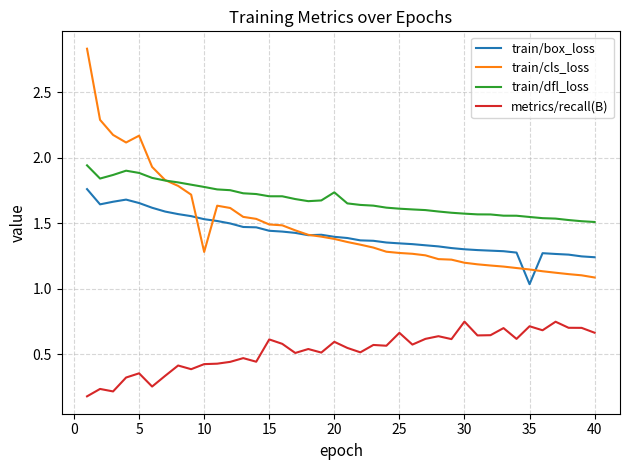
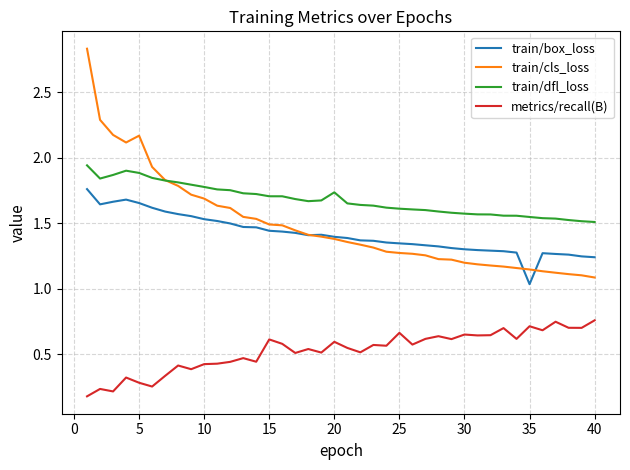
  {
    "train/box_loss": {
      "5": 1.65,
      "10": 1.53,
      "15": 1.44,
      "25": 1.35,
      "30": 1.30,
      "35": 1.03,
      "40": 1.24
    },
    "train/cls_loss": {
      "5": 2.17,
-     "10": 1.28,
+     "10": 1.69,
      "15": 1.49,
      "25": 1.27,
      "30": 1.20,
      "35": 1.15,
      "40": 1.09
    },
    "train/dfl_loss": {
      "5": 1.88,
      "10": 1.78,
      "15": 1.71,
      "20": 1.74,
      "25": 1.61,
      "30": 1.57,
      "35": 1.55,
      "40": 1.51
    },
    "metrics/recall(B)": {
-     "5": 0.35,
+     "5": 0.28,
      "10": 0.42,
      "15": 0.61,
      "20": 0.60,
      "25": 0.66,
-     "30": 0.75,
+     "30": 0.65,
      "35": 0.71,
-     "40": 0.66
+     "40": 0.76
    }
  }
